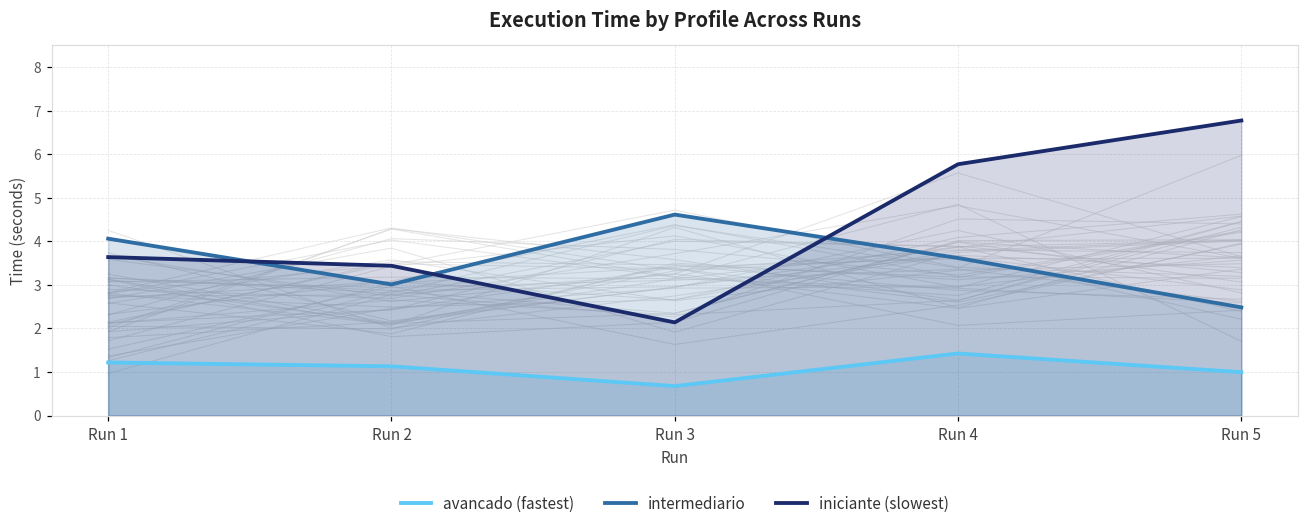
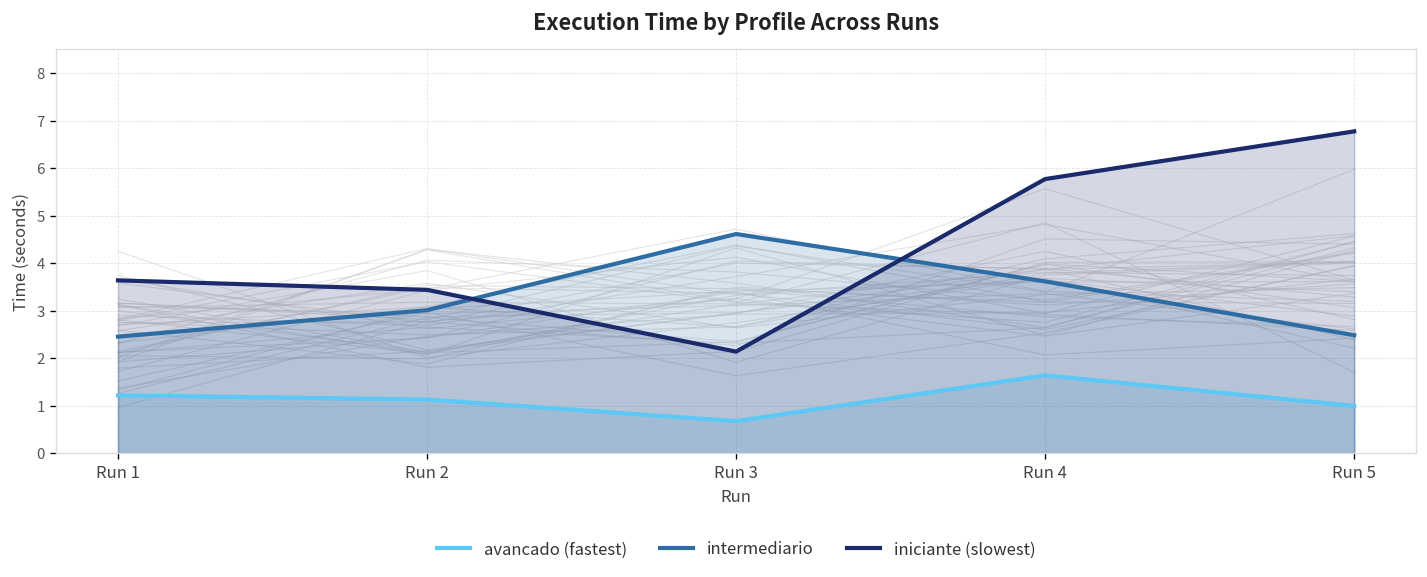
  {
    "avancado (fastest)": {
      "Run 2": 1.1,
      "Run 3": 0.7,
-     "Run 4": 1.4,
+     "Run 4": 1.6,
      "Run 5": 1.0
    },
    "intermediario": {
-     "Run 1": 4.1,
+     "Run 1": 2.5,
      "Run 3": 4.6
    },
    "iniciante (slowest)": {
      "Run 4": 5.8,
      "Run 5": 6.8
    }
  }
